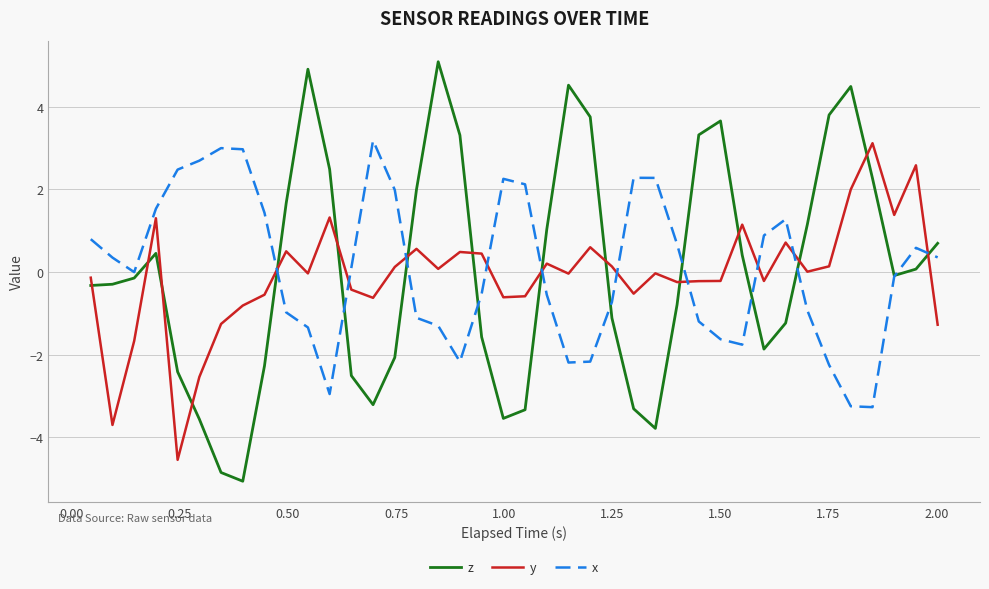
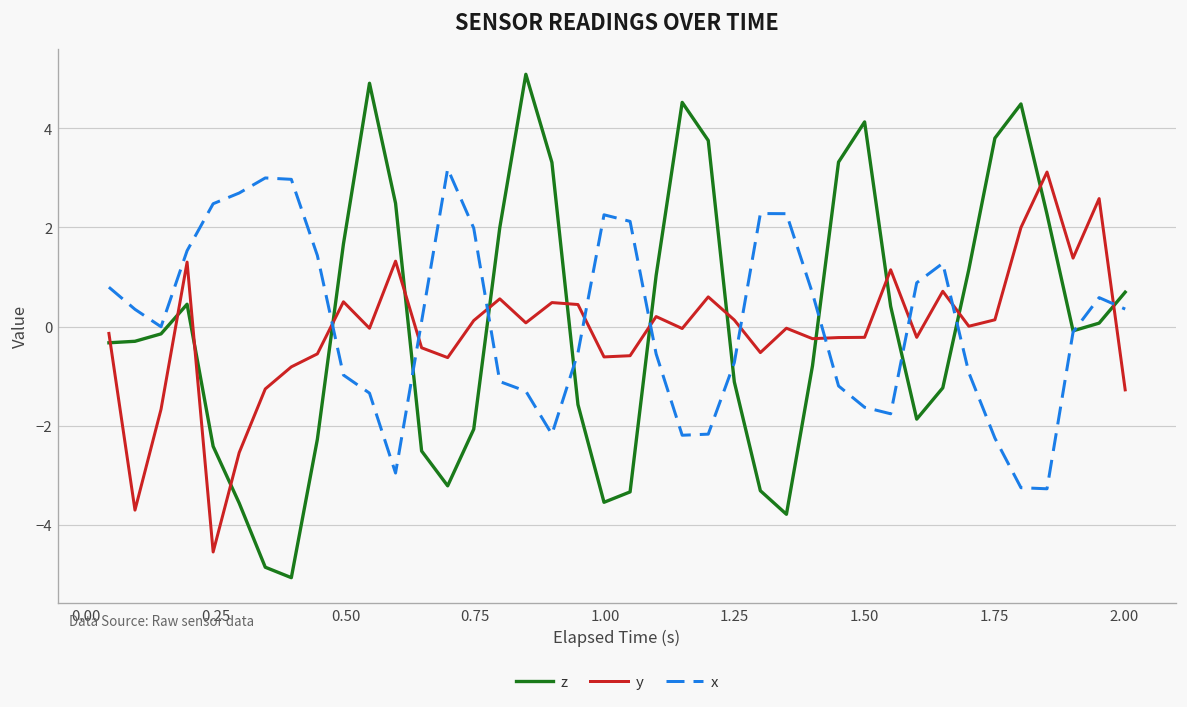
  {
    "z": {
      "1.25": -1.1,
-     "1.50": 3.7
+     "1.50": 4.1
    },
    "y": {
      "1.25": 0.1,
      "1.50": -0.2
    },
    "x": {
      "1.25": -0.7,
      "1.50": -1.6
    }
  }
